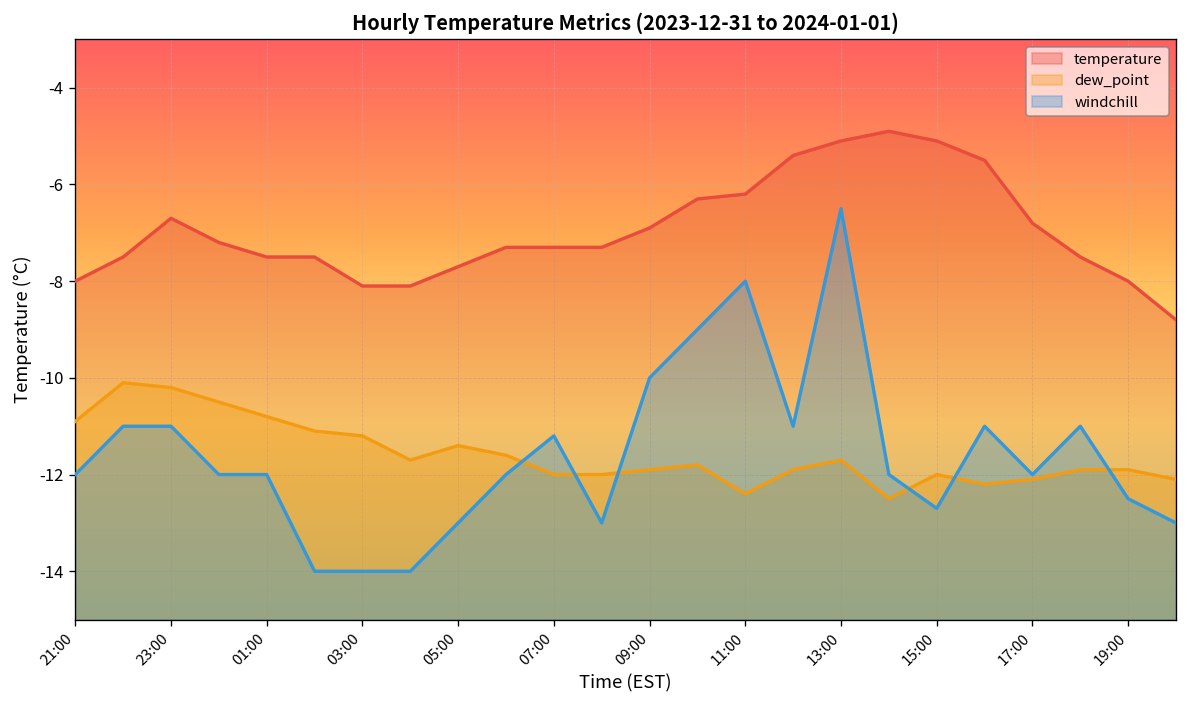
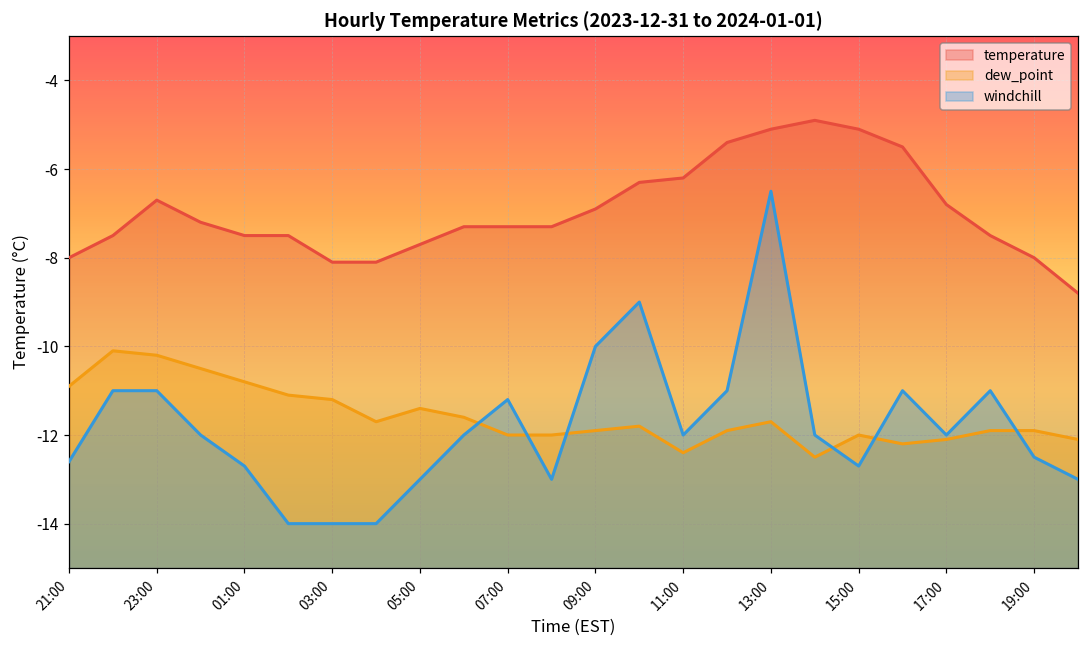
  {
    "windchill": {
-     "21:00": -12.0,
+     "21:00": -12.6,
      "23:00": -11.0,
-     "01:00": -12.0,
+     "01:00": -12.7,
      "03:00": -14.0,
      "05:00": -13.0,
      "07:00": -11.2,
      "09:00": -10.0,
-     "11:00": -8,
+     "11:00": -12,
      "13:00": -6.5,
      "15:00": -12.7,
      "17:00": -12.0,
      "19:00": -12.5
    }
  }
